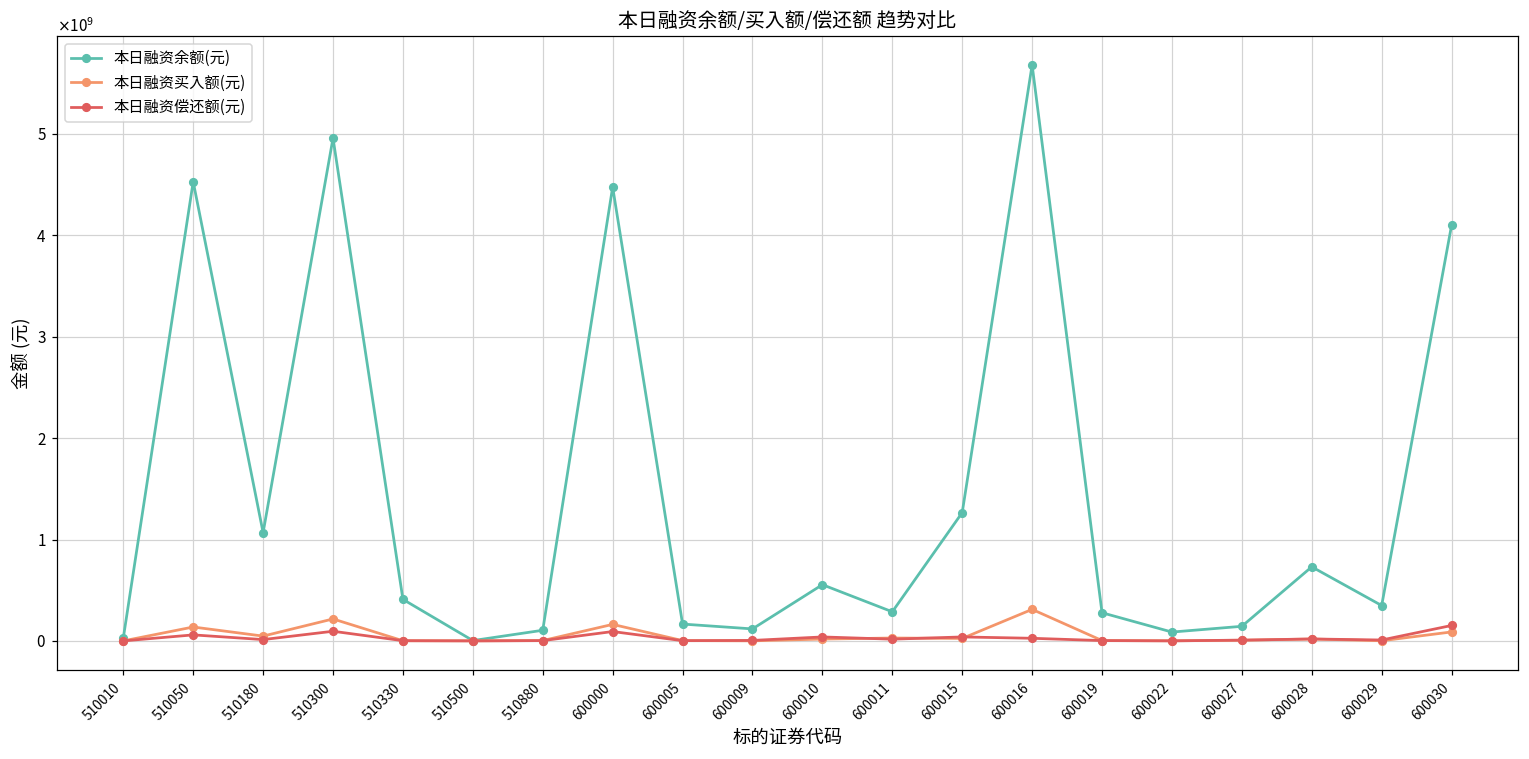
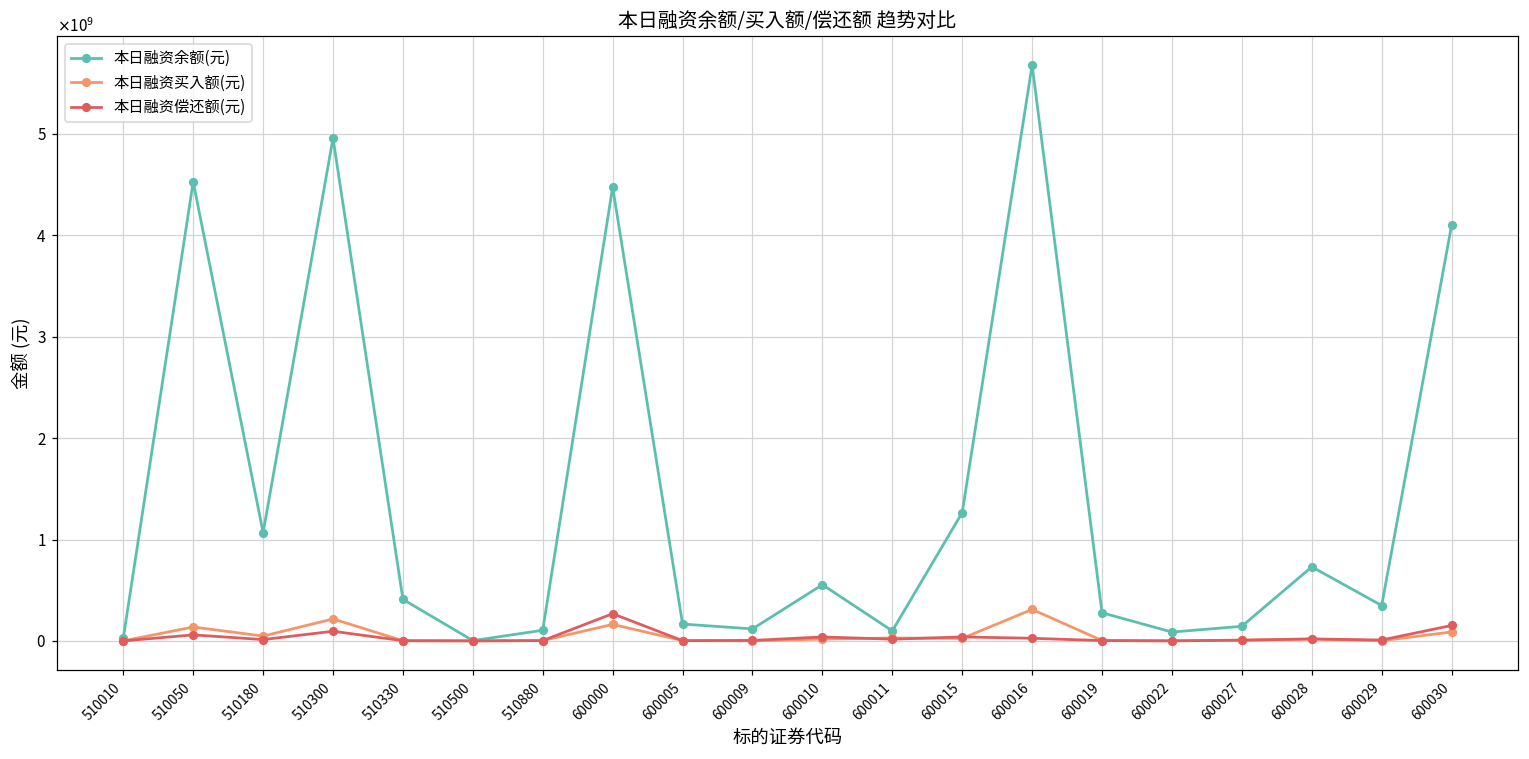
  {
    "本日融资余额(元)": {
      "510050": 4500000000,
      "510180": 1100000000,
      "510300": 5000000000,
      "510330": 400000000,
      "510880": 100000000,
      "600000": 4500000000,
      "600005": 200000000,
      "600009": 100000000,
      "600010": 600000000,
-     "600011": 300000000,
+     "600011": 100000000,
      "600015": 1300000000,
      "600016": 5700000000,
      "600019": 300000000,
      "600022": 100000000,
      "600027": 100000000,
      "600028": 700000000,
      "600029": 300000000,
      "600030": 4100000000
    },
    "本日融资买入额(元)": {
      "510050": 100000000,
      "510180": 0,
      "510300": 200000000,
      "600000": 200000000,
      "600016": 300000000,
      "600030": 100000000
    },
    "本日融资偿还额(元)": {
      "510050": 100000000,
      "510180": 0,
      "510300": 100000000,
-     "600000": 100000000,
+     "600000": 300000000,
      "600016": 0,
      "600030": 200000000
    }
  }
